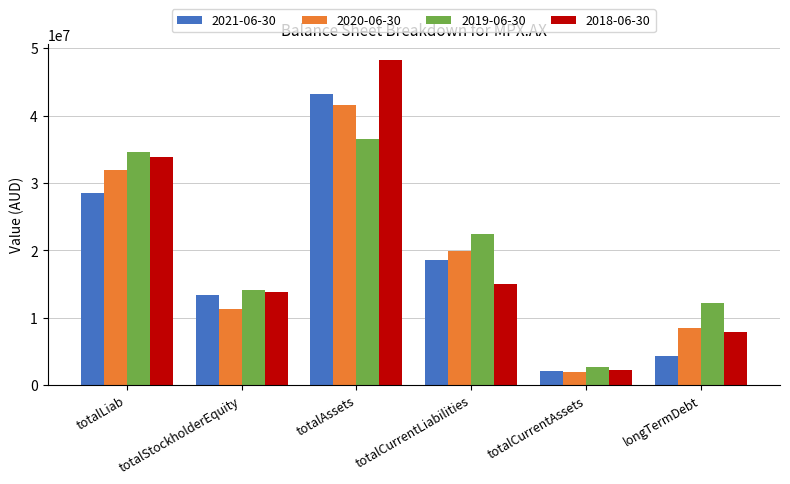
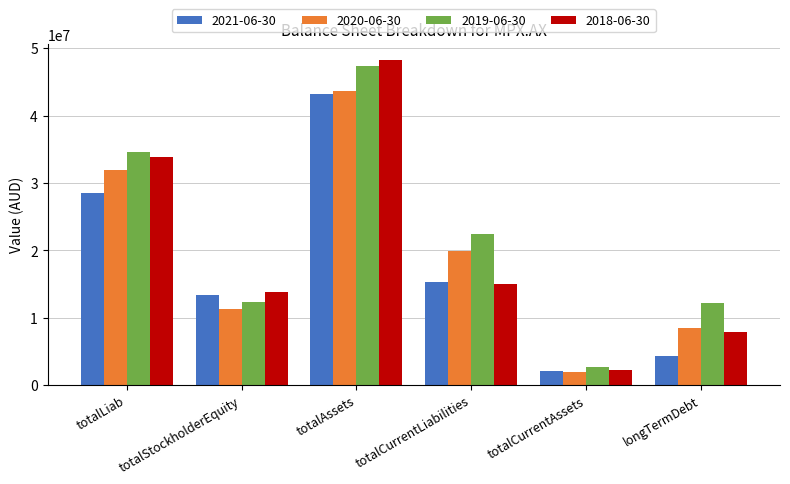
  {
    "2021-06-30": {
      "totalLiab": 29000000,
      "totalStockholderEquity": 13000000,
      "totalAssets": 43000000,
-     "totalCurrentLiabilities": 19000000,
+     "totalCurrentLiabilities": 15000000,
      "totalCurrentAssets": 2000000,
      "longTermDebt": 4000000
    },
    "2020-06-30": {
      "totalLiab": 32000000,
      "totalStockholderEquity": 11000000,
-     "totalAssets": 42000000,
+     "totalAssets": 44000000,
      "totalCurrentLiabilities": 20000000,
      "totalCurrentAssets": 2000000,
      "longTermDebt": 9000000
    },
    "2019-06-30": {
      "totalLiab": 35000000,
-     "totalStockholderEquity": 14000000,
-     "totalAssets": 37000000,
+     "totalStockholderEquity": 12000000,
+     "totalAssets": 47000000,
      "totalCurrentLiabilities": 22000000,
      "totalCurrentAssets": 3000000,
      "longTermDebt": 12000000
    },
    "2018-06-30": {
      "totalLiab": 34000000,
      "totalStockholderEquity": 14000000,
      "totalAssets": 48000000,
      "totalCurrentLiabilities": 15000000,
      "totalCurrentAssets": 2000000,
      "longTermDebt": 8000000
    }
  }
